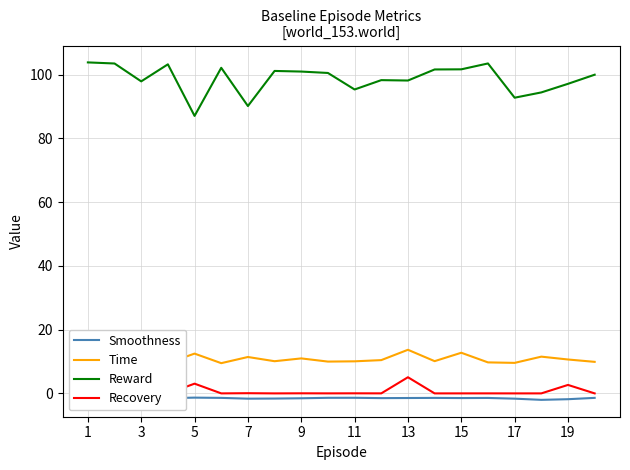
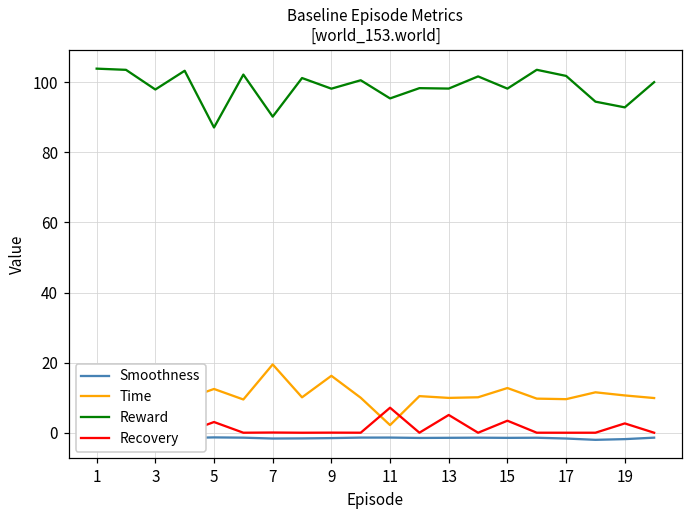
  {
    "Smoothness": {
      "5": -1,
      "7": -2,
      "9": -2,
      "11": -1,
      "13": -1,
      "15": -1,
      "17": -2,
      "19": -2
    },
    "Time": {
      "5": 12,
-     "7": 11,
-     "9": 11,
-     "11": 10,
-     "13": 14,
+     "7": 19,
+     "9": 16,
+     "11": 2,
+     "13": 10,
      "15": 13,
      "17": 10,
      "19": 11
    },
    "Reward": {
      "1": 104,
      "3": 98,
      "5": 87,
      "7": 90,
-     "9": 101,
+     "9": 98,
      "11": 95,
      "13": 98,
-     "15": 102,
-     "17": 93,
-     "19": 97
+     "15": 98,
+     "17": 102,
+     "19": 93
    },
    "Recovery": {
      "5": 3,
      "7": 0,
      "9": 0,
-     "11": 0,
+     "11": 7,
      "13": 5,
-     "15": 0,
+     "15": 3,
      "17": 0,
      "19": 3
    }
  }
